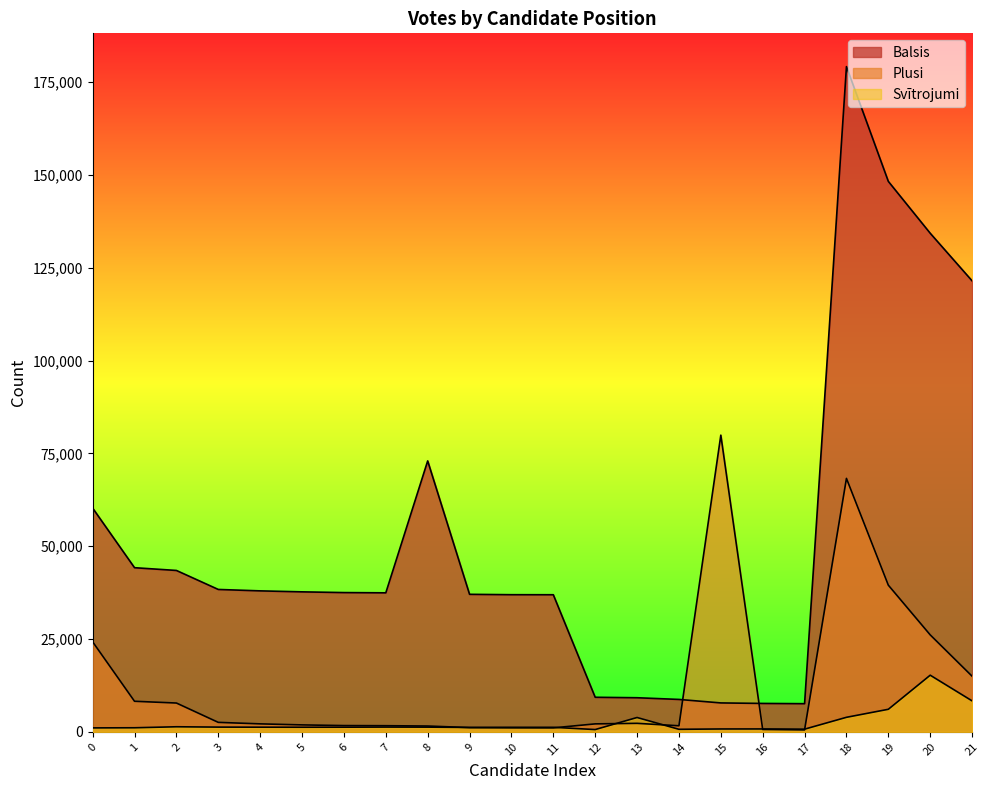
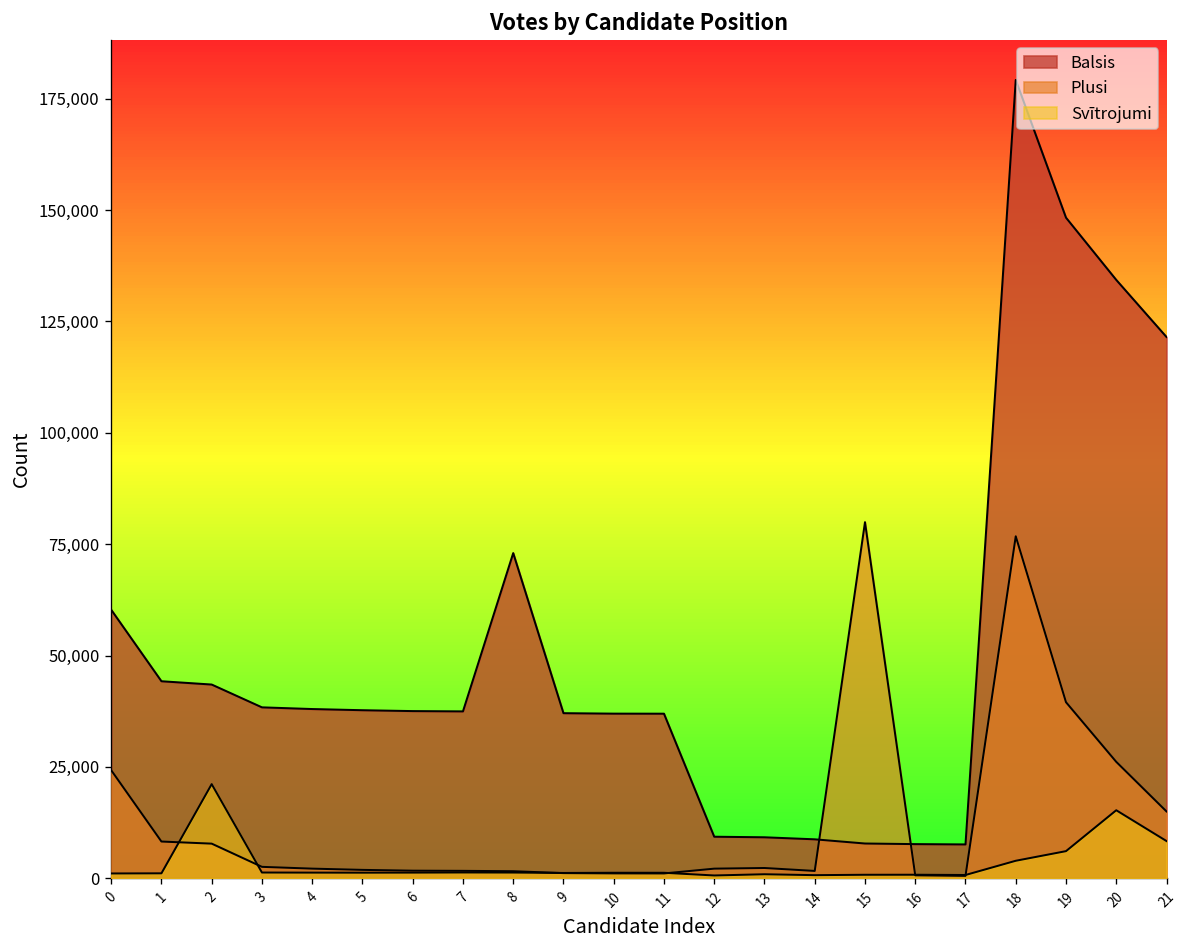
  {
    "Balsis": {
      "0": "60,000",
      "1": "44,000",
      "2": "43,000",
      "3": "38,000",
      "4": "38,000",
      "5": "38,000",
      "6": "38,000",
      "7": "37,000",
      "8": "73,000",
      "9": "37,000",
      "10": "37,000",
      "11": "37,000",
      "12": "9,000",
      "13": "9,000",
      "14": "9,000",
      "15": "8,000",
      "16": "8,000",
      "17": "8,000",
      "18": "179,000",
      "19": "148,000",
      "20": "134,000",
      "21": "122,000"
    },
    "Plusi": {
      "0": "24,000",
      "1": "8,000",
      "2": "8,000",
      "3": "3,000",
      "4": "2,000",
      "12": "2,000",
      "13": "2,000",
      "14": "2,000",
      "15": "80,000",
-     "18": "68,000",
+     "18": "77,000",
      "19": "40,000",
      "20": "26,000",
      "21": "15,000"
    },
    "Svītrojumi": {
      "0": "1,000",
      "1": "1,000",
-     "2": "1,000",
+     "2": "21,000",
      "3": "1,000",
      "4": "1,000",
      "12": "1,000",
-     "13": "4,000",
+     "13": "1,000",
      "14": "1,000",
      "15": "1,000",
      "18": "4,000",
      "19": "6,000",
      "20": "15,000",
      "21": "8,000"
    }
  }
